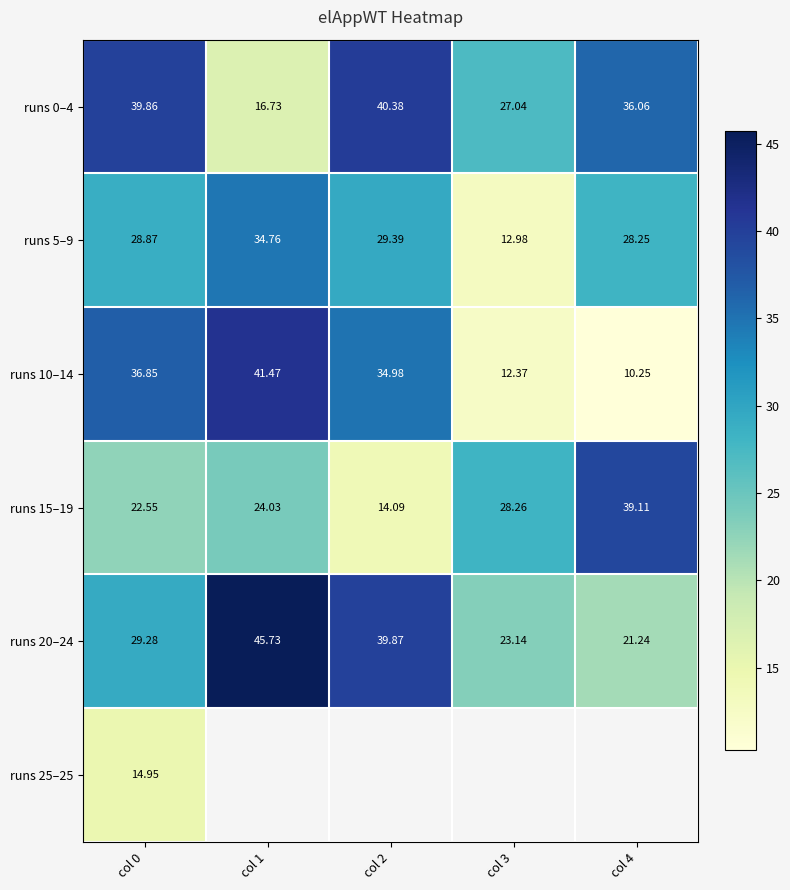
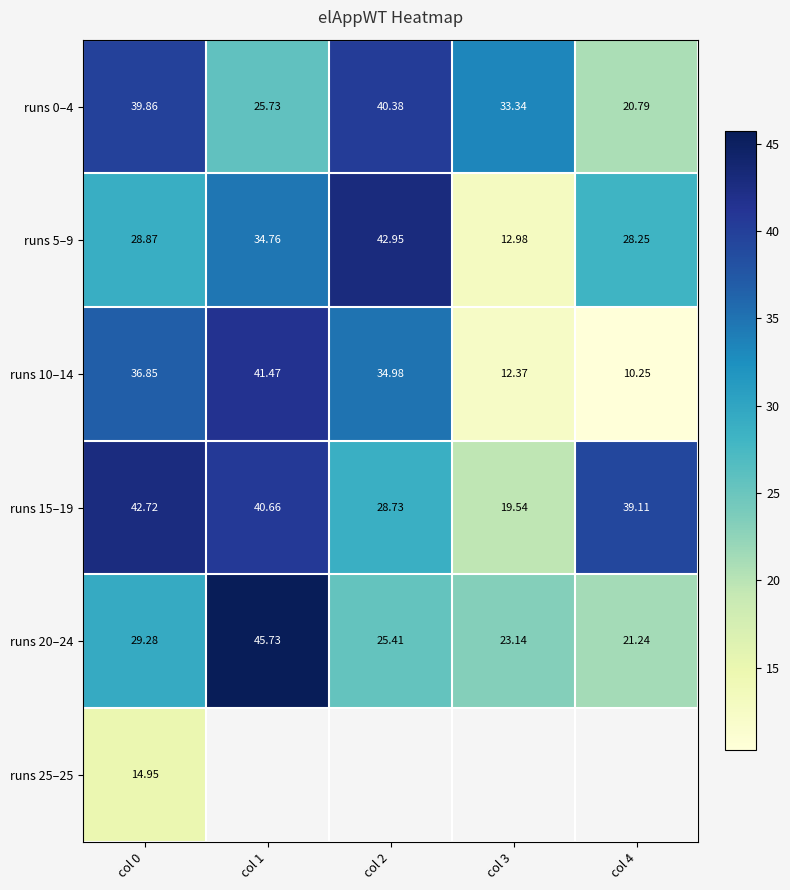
  {
    "runs 0–4": {
      "col 0": 39.86,
-     "col 1": 16.73,
+     "col 1": 25.73,
      "col 2": 40.38,
-     "col 3": 27.04,
-     "col 4": 36.06
+     "col 3": 33.34,
+     "col 4": 20.79
    },
    "runs 5–9": {
      "col 0": 28.87,
      "col 1": 34.76,
-     "col 2": 29.39,
+     "col 2": 42.95,
      "col 3": 12.98,
      "col 4": 28.25
    },
    "runs 10–14": {
      "col 0": 36.85,
      "col 1": 41.47,
      "col 2": 34.98,
      "col 3": 12.37,
      "col 4": 10.25
    },
    "runs 15–19": {
-     "col 0": 22.55,
-     "col 1": 24.03,
-     "col 2": 14.09,
-     "col 3": 28.26,
+     "col 0": 42.72,
+     "col 1": 40.66,
+     "col 2": 28.73,
+     "col 3": 19.54,
      "col 4": 39.11
    },
    "runs 20–24": {
      "col 0": 29.28,
      "col 1": 45.73,
-     "col 2": 39.87,
+     "col 2": 25.41,
      "col 3": 23.14,
      "col 4": 21.24
    },
    "runs 25–25": {
      "col 0": 14.95
    }
  }
